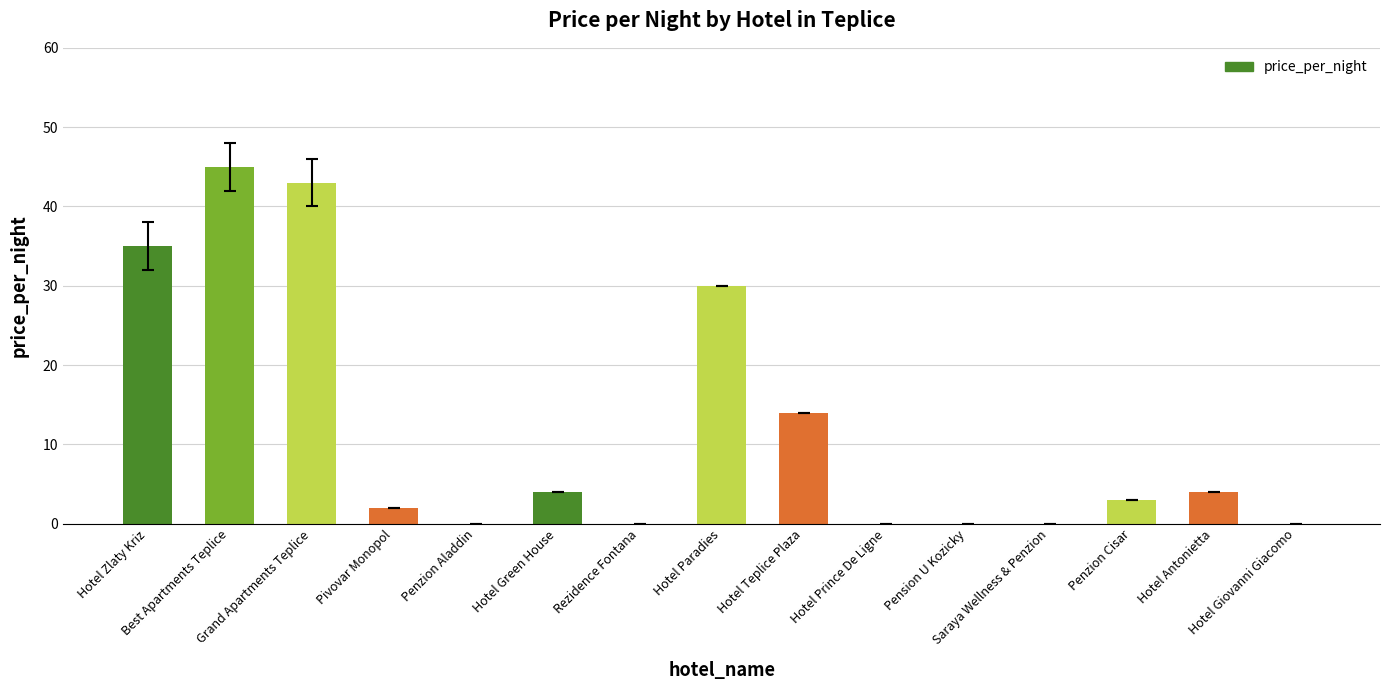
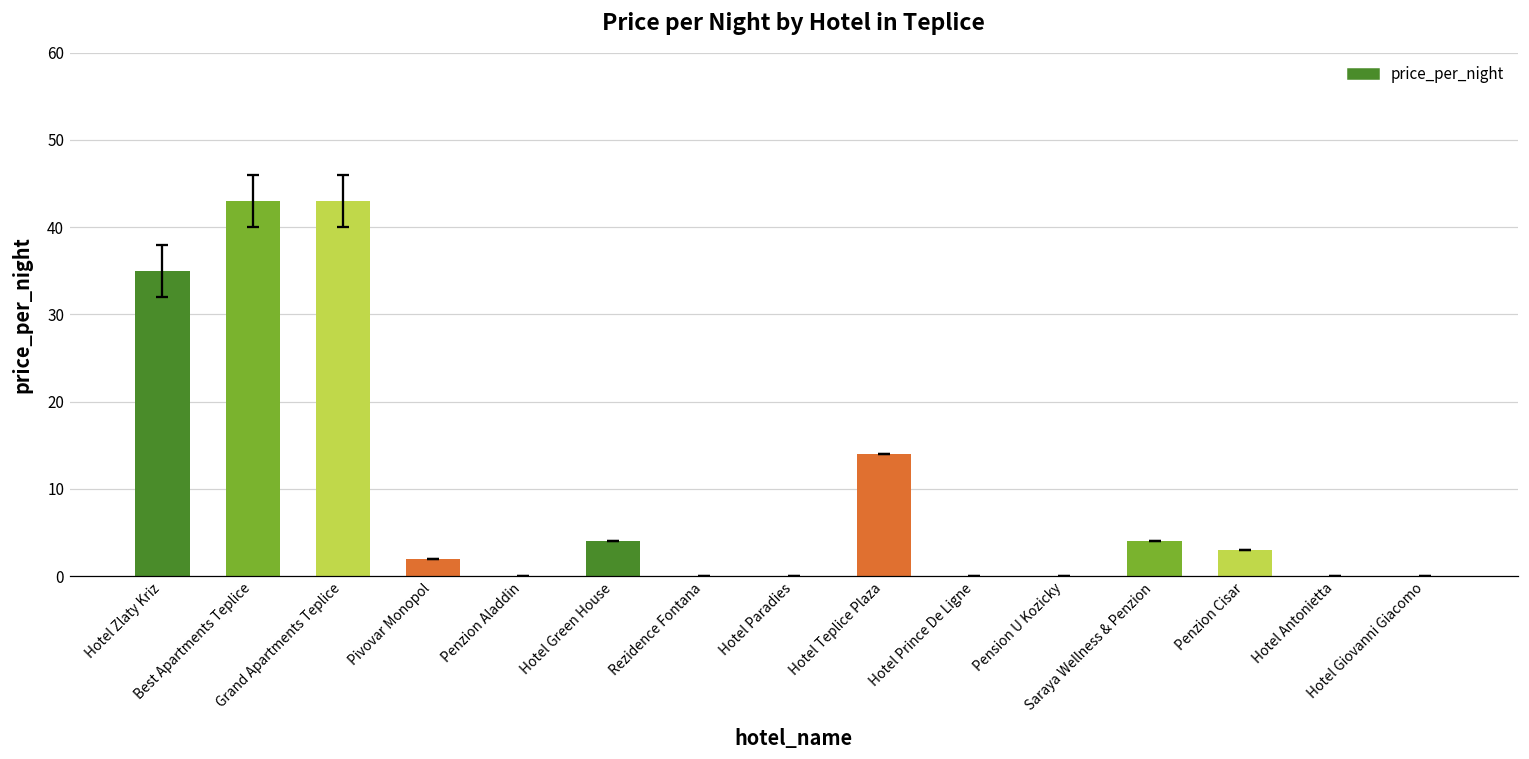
  {
    "price_per_night": {
      "Hotel Zlaty Kriz": 35,
-     "Best Apartments Teplice": 45,
+     "Best Apartments Teplice": 43,
      "Grand Apartments Teplice": 43,
      "Pivovar Monopol": 2,
      "Penzion Aladdin": 0,
      "Hotel Green House": 4,
      "Rezidence Fontana": 0,
-     "Hotel Paradies": 30,
+     "Hotel Paradies": 0,
      "Hotel Teplice Plaza": 14,
      "Hotel Prince De Ligne": 0,
      "Pension U Kozicky": 0,
-     "Saraya Wellness & Penzion": 0,
+     "Saraya Wellness & Penzion": 4,
      "Penzion Cisar": 3,
-     "Hotel Antonietta": 4,
+     "Hotel Antonietta": 0,
      "Hotel Giovanni Giacomo": 0
    }
  }
